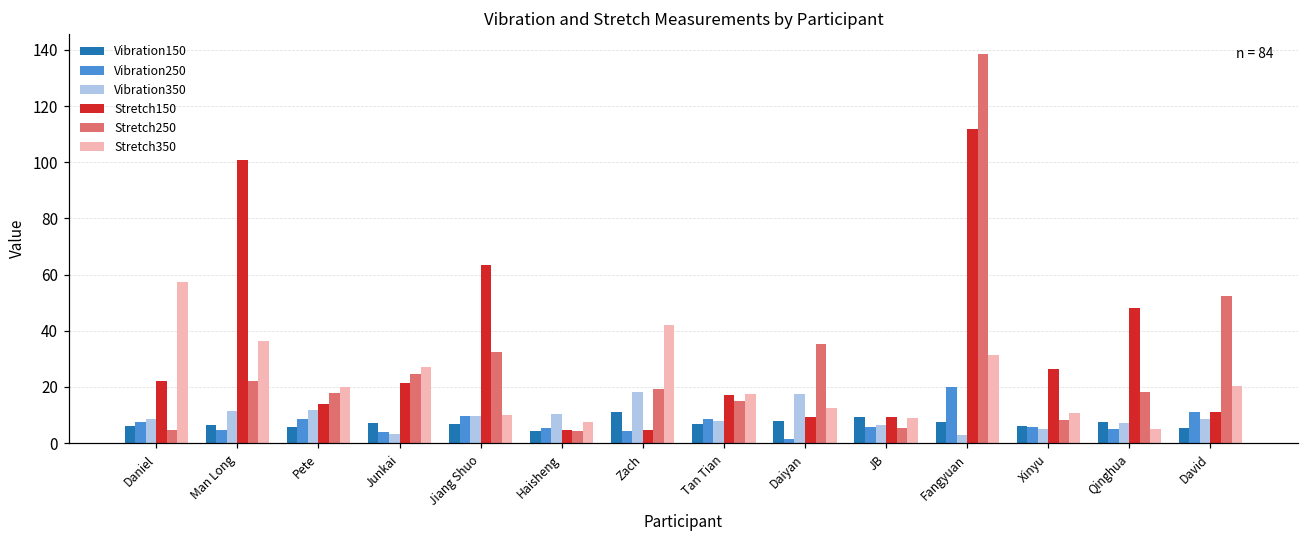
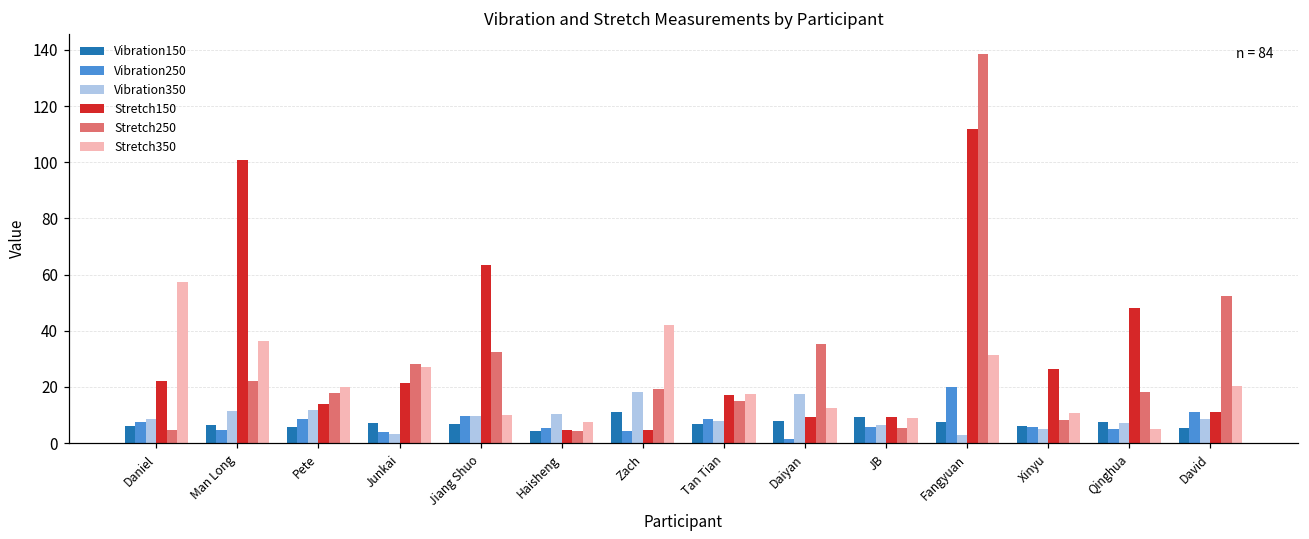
  {
    "Vibration150": {
      "Daniel": 6,
      "Man Long": 6,
      "Pete": 6,
      "Junkai": 7,
      "Jiang Shuo": 7,
      "Haisheng": 4,
      "Zach": 11,
      "Tan Tian": 7,
      "Daiyan": 8,
      "JB": 9,
      "Fangyuan": 7,
      "Xinyu": 6,
      "Qinghua": 8,
      "David": 5
    },
    "Vibration250": {
      "Daniel": 7,
      "Man Long": 5,
      "Pete": 9,
      "Junkai": 4,
      "Jiang Shuo": 10,
      "Haisheng": 5,
      "Zach": 4,
      "Tan Tian": 9,
      "Daiyan": 2,
      "JB": 6,
      "Fangyuan": 20,
      "Xinyu": 6,
      "Qinghua": 5,
      "David": 11
    },
    "Vibration350": {
      "Daniel": 9,
      "Man Long": 11,
      "Pete": 12,
      "Junkai": 3,
      "Jiang Shuo": 10,
      "Haisheng": 10,
      "Zach": 18,
      "Tan Tian": 8,
      "Daiyan": 18,
      "JB": 6,
      "Fangyuan": 3,
      "Xinyu": 5,
      "Qinghua": 7,
      "David": 9
    },
    "Stretch150": {
      "Daniel": 22,
      "Man Long": 101,
      "Pete": 14,
      "Junkai": 21,
      "Jiang Shuo": 63,
      "Haisheng": 5,
      "Zach": 5,
      "Tan Tian": 17,
      "Daiyan": 9,
      "JB": 9,
      "Fangyuan": 112,
      "Xinyu": 26,
      "Qinghua": 48,
      "David": 11
    },
    "Stretch250": {
      "Daniel": 5,
      "Man Long": 22,
      "Pete": 18,
-     "Junkai": 25,
+     "Junkai": 28,
      "Jiang Shuo": 32,
      "Haisheng": 4,
      "Zach": 19,
      "Tan Tian": 15,
      "Daiyan": 35,
      "JB": 5,
      "Fangyuan": 139,
      "Xinyu": 8,
      "Qinghua": 18,
      "David": 52
    },
    "Stretch350": {
      "Daniel": 57,
      "Man Long": 36,
      "Pete": 20,
      "Junkai": 27,
      "Jiang Shuo": 10,
      "Haisheng": 7,
      "Zach": 42,
      "Tan Tian": 18,
      "Daiyan": 13,
      "JB": 9,
      "Fangyuan": 31,
      "Xinyu": 11,
      "Qinghua": 5,
      "David": 20
    }
  }
